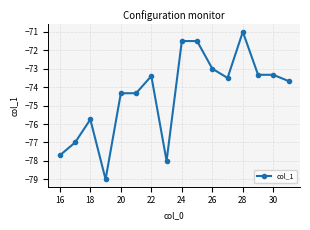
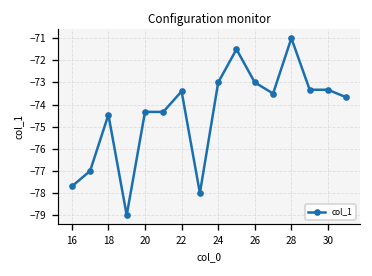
  {
    "16": -77.7,
-   "18": -75.8,
+   "18": -74.5,
    "20": -74.3,
    "22": -73.4,
-   "24": -71.5,
+   "24": -73.0,
    "26": -73.0,
    "28": -71.0,
    "30": -73.3
  }
